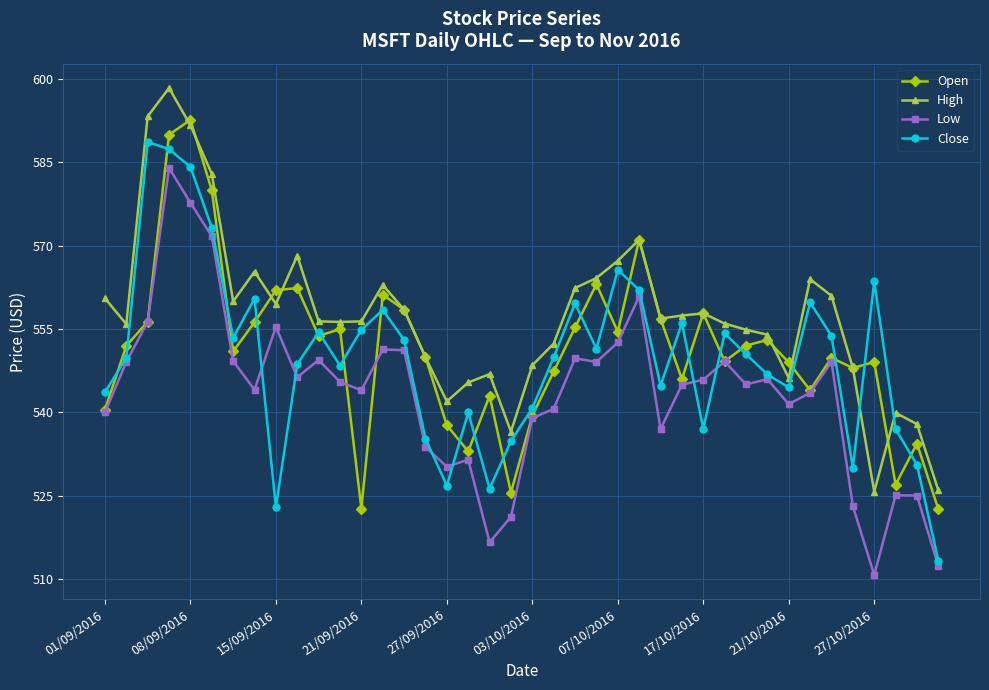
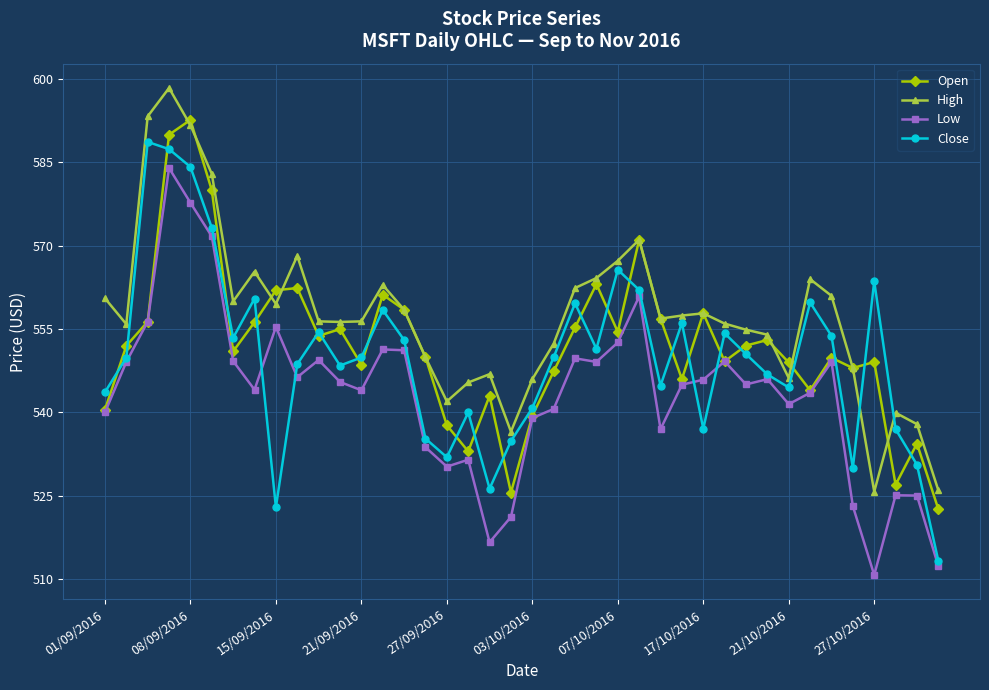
  {
    "Open": {
      "01/09/2016": 541,
      "08/09/2016": 593,
      "15/09/2016": 562,
-     "21/09/2016": 523,
+     "21/09/2016": 549,
      "27/09/2016": 538,
      "07/10/2016": 555,
      "21/10/2016": 549,
      "27/10/2016": 549
    },
    "High": {
      "01/09/2016": 561,
      "08/09/2016": 592,
      "15/09/2016": 560,
      "21/09/2016": 556,
      "27/09/2016": 542,
-     "03/10/2016": 549,
+     "03/10/2016": 546,
      "07/10/2016": 567,
      "21/10/2016": 546,
      "27/10/2016": 526
    },
    "Low": {
      "01/09/2016": 540,
      "08/09/2016": 578,
      "15/09/2016": 555,
      "21/09/2016": 544,
      "27/09/2016": 530,
      "07/10/2016": 553,
      "17/10/2016": 546,
      "21/10/2016": 542,
      "27/10/2016": 511
    },
    "Close": {
      "01/09/2016": 544,
      "08/09/2016": 584,
      "15/09/2016": 523,
-     "21/09/2016": 555,
-     "27/09/2016": 527,
+     "21/09/2016": 550,
+     "27/09/2016": 532,
      "03/10/2016": 541,
      "07/10/2016": 566,
      "17/10/2016": 537,
      "21/10/2016": 545,
      "27/10/2016": 564
    }
  }
